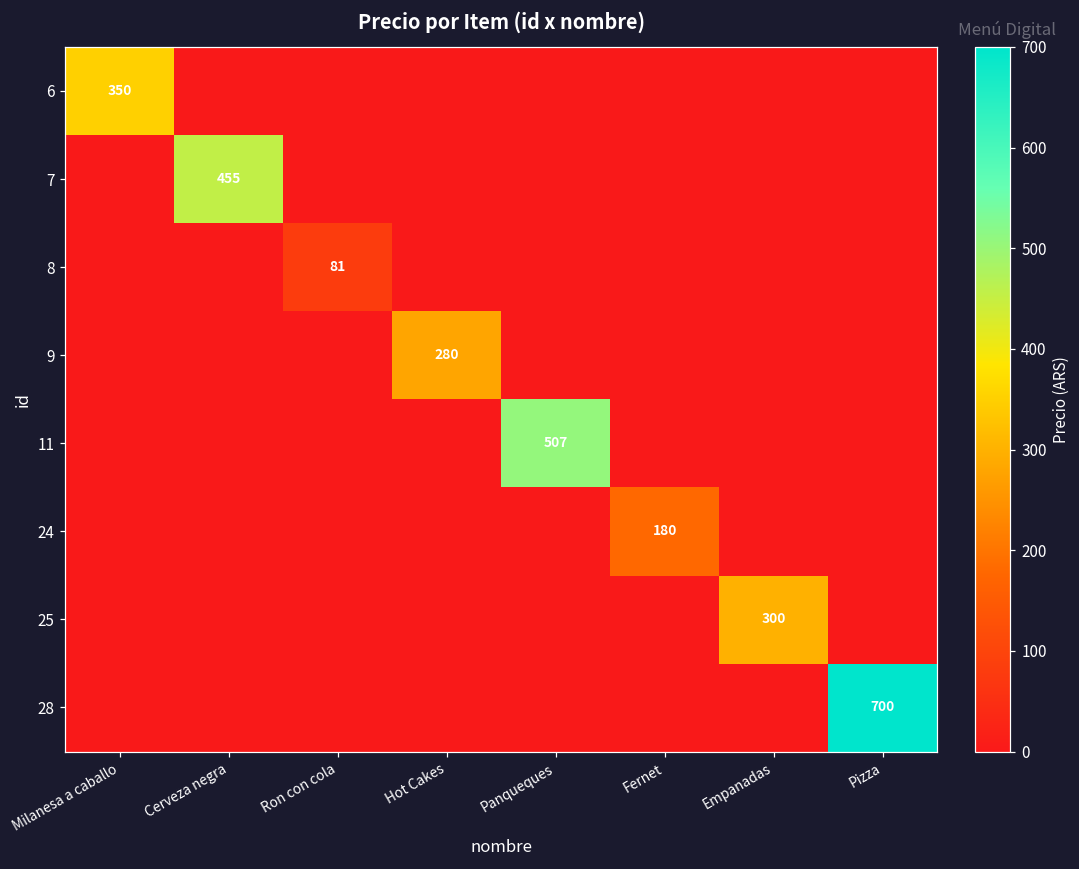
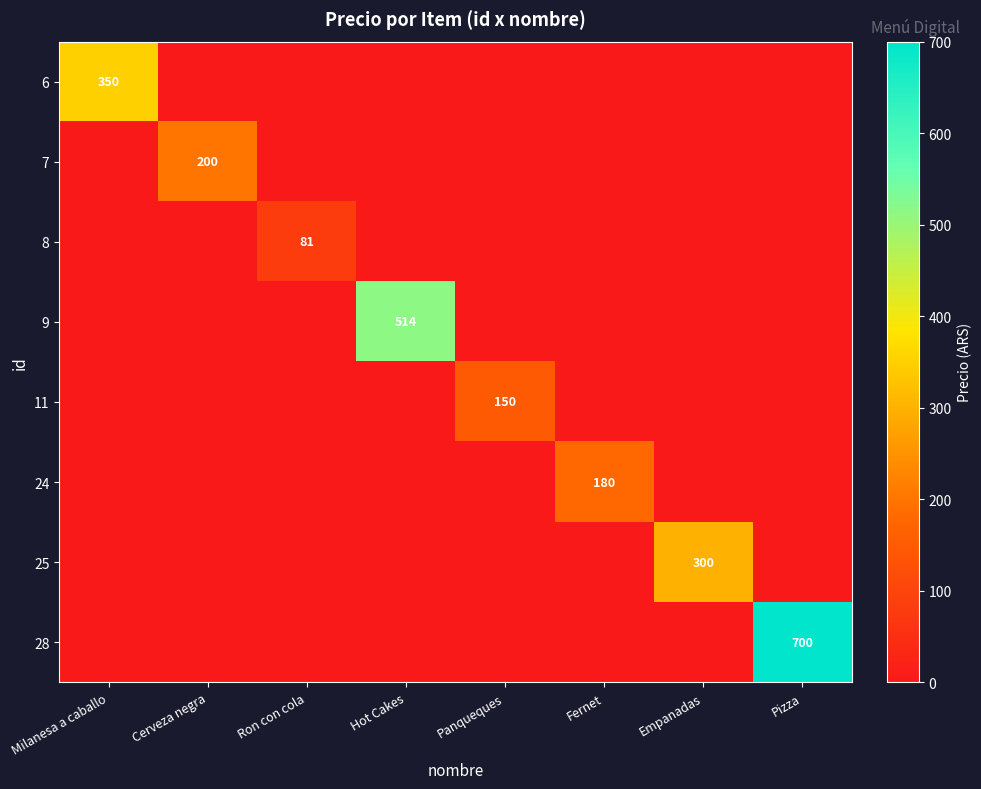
  {
    "6": {
      "Milanesa a caballo": 350
    },
    "7": {
-     "Cerveza negra": 455
+     "Cerveza negra": 200
    },
    "8": {
      "Ron con cola": 81
    },
    "9": {
-     "Hot Cakes": 280
+     "Hot Cakes": 514
    },
    "11": {
-     "Panqueques": 507
+     "Panqueques": 150
    },
    "24": {
      "Fernet": 180
    },
    "25": {
      "Empanadas": 300
    },
    "28": {
      "Pizza": 700
    }
  }
